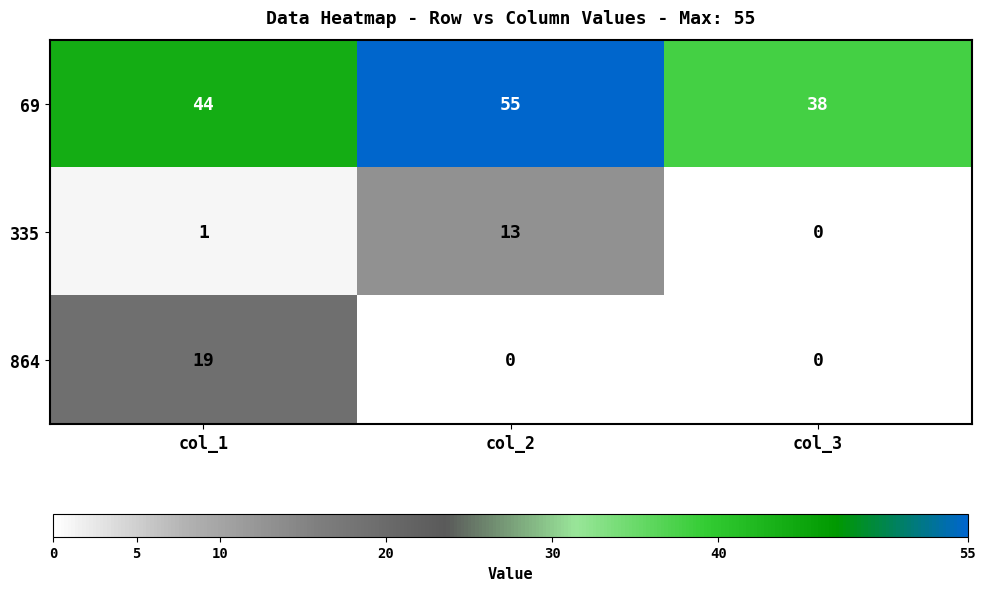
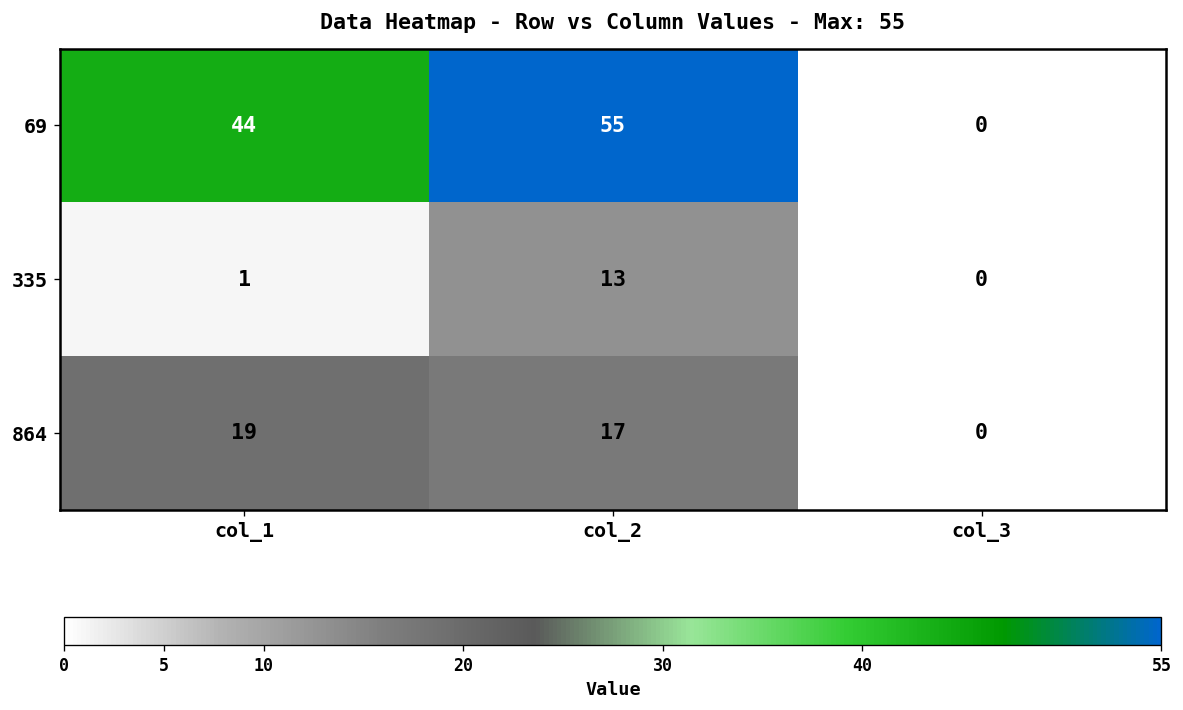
  {
    "69": {
      "col_1": 44,
      "col_2": 55,
-     "col_3": 38
+     "col_3": 0
    },
    "335": {
      "col_1": 1,
      "col_2": 13,
      "col_3": 0
    },
    "864": {
      "col_1": 19,
-     "col_2": 0,
+     "col_2": 17,
      "col_3": 0
    }
  }
